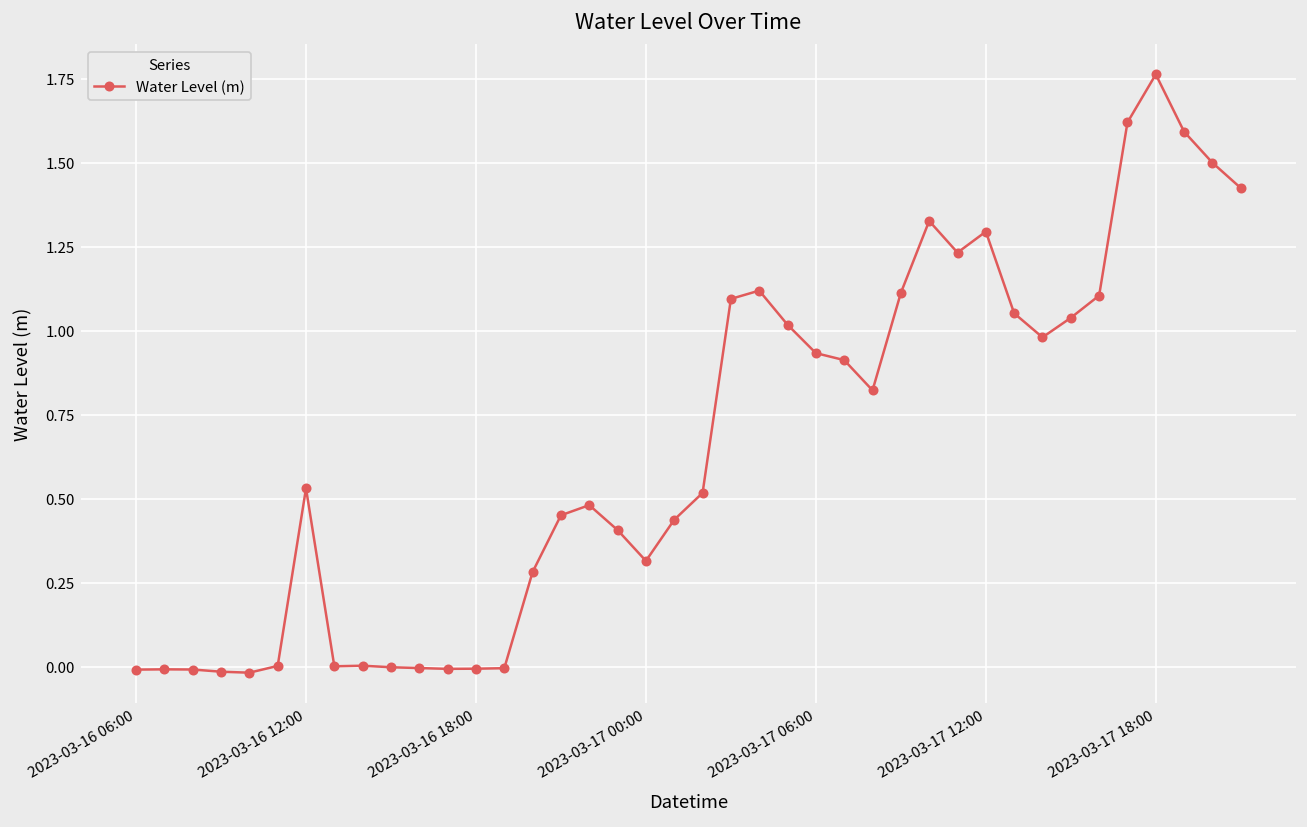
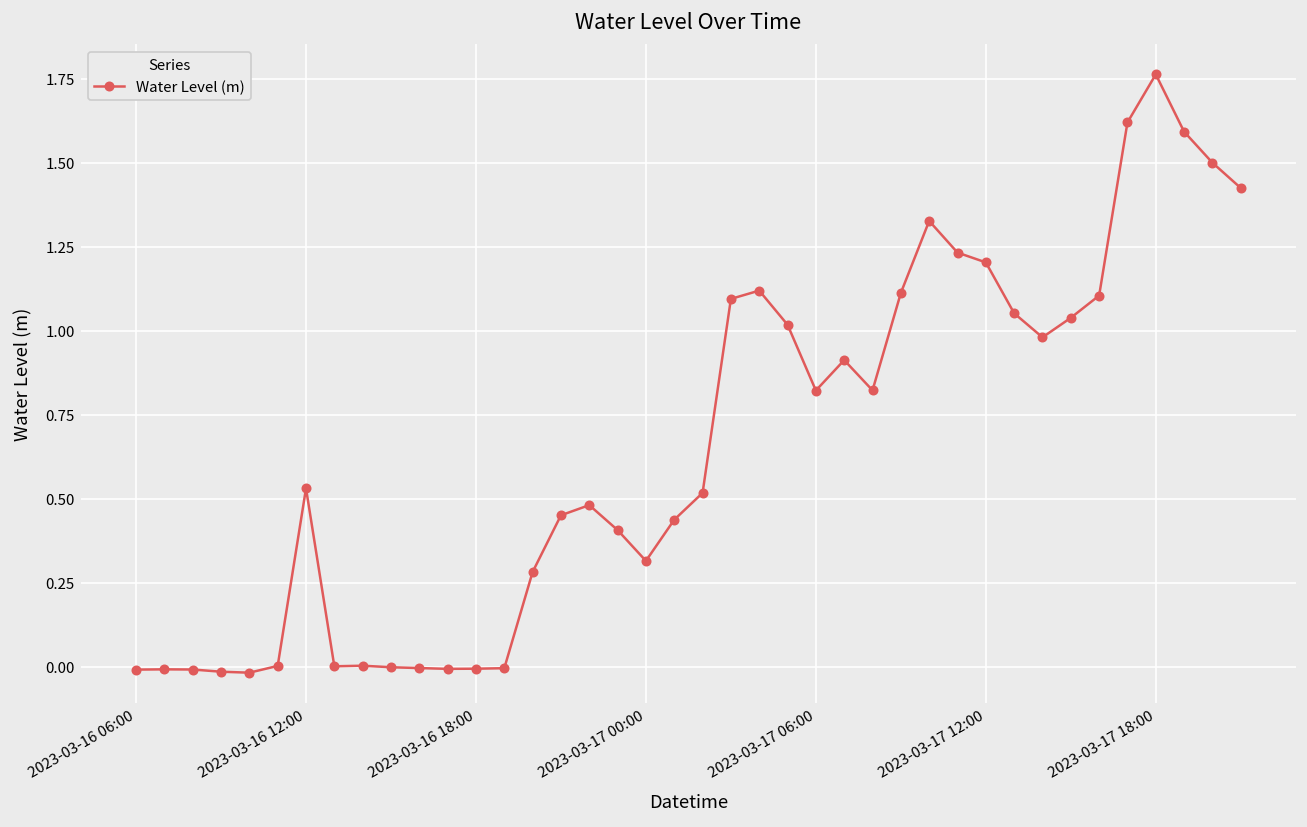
  {
    "2023-03-16 06:00": -0.01,
    "2023-03-16 12:00": 0.53,
    "2023-03-16 18:00": -0.01,
    "2023-03-17 00:00": 0.32,
-   "2023-03-17 06:00": 0.93,
-   "2023-03-17 12:00": 1.30,
+   "2023-03-17 06:00": 0.82,
+   "2023-03-17 12:00": 1.20,
    "2023-03-17 18:00": 1.76
  }
